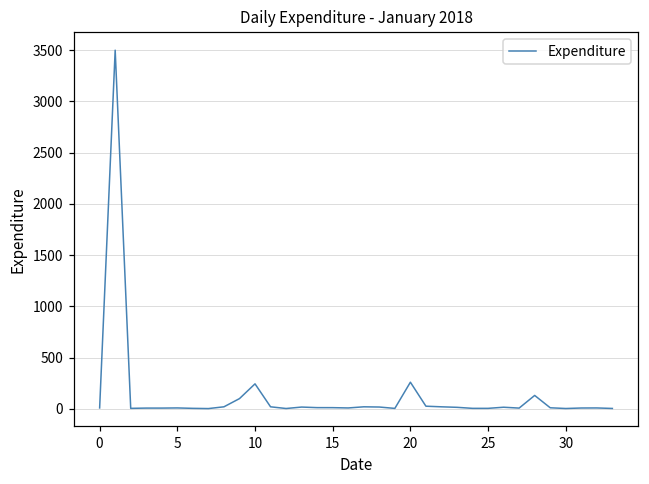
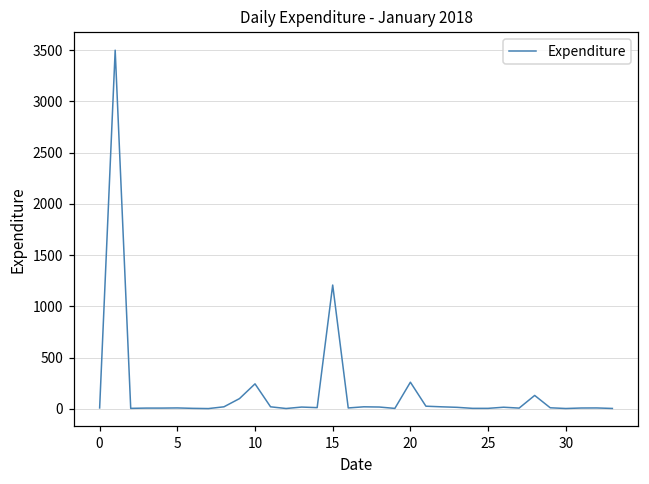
  {
    "0": 0,
    "5": 0,
    "10": 200,
-   "15": 0,
+   "15": 1200,
    "20": 300,
    "25": 0,
    "30": 0
  }
